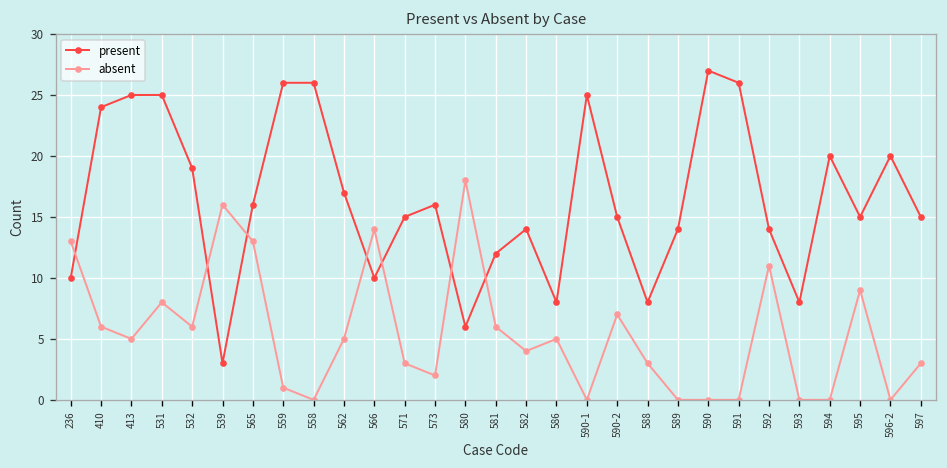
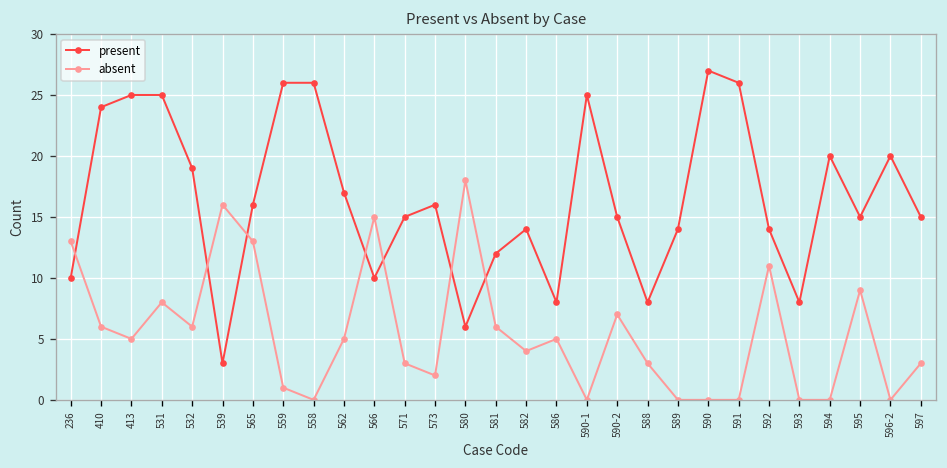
  {
    "present": {
      "236": 10,
      "410": 24,
      "413": 25,
      "531": 25,
      "532": 19,
      "539": 3,
      "565": 16,
      "559": 26,
      "558": 26,
      "562": 17,
      "566": 10,
      "571": 15,
      "573": 16,
      "580": 6,
      "581": 12,
      "582": 14,
      "586": 8,
      "590-1": 25,
      "590-2": 15,
      "588": 8,
      "589": 14,
      "590": 27,
      "591": 26,
      "592": 14,
      "593": 8,
      "594": 20,
      "595": 15,
      "596-2": 20,
      "597": 15
    },
    "absent": {
      "236": 13,
      "410": 6,
      "413": 5,
      "531": 8,
      "532": 6,
      "539": 16,
      "565": 13,
      "559": 1,
      "558": 0,
      "562": 5,
-     "566": 14,
+     "566": 15,
      "571": 3,
      "573": 2,
      "580": 18,
      "581": 6,
      "582": 4,
      "586": 5,
      "590-1": 0,
      "590-2": 7,
      "588": 3,
      "589": 0,
      "590": 0,
      "591": 0,
      "592": 11,
      "593": 0,
      "594": 0,
      "595": 9,
      "596-2": 0,
      "597": 3
    }
  }
